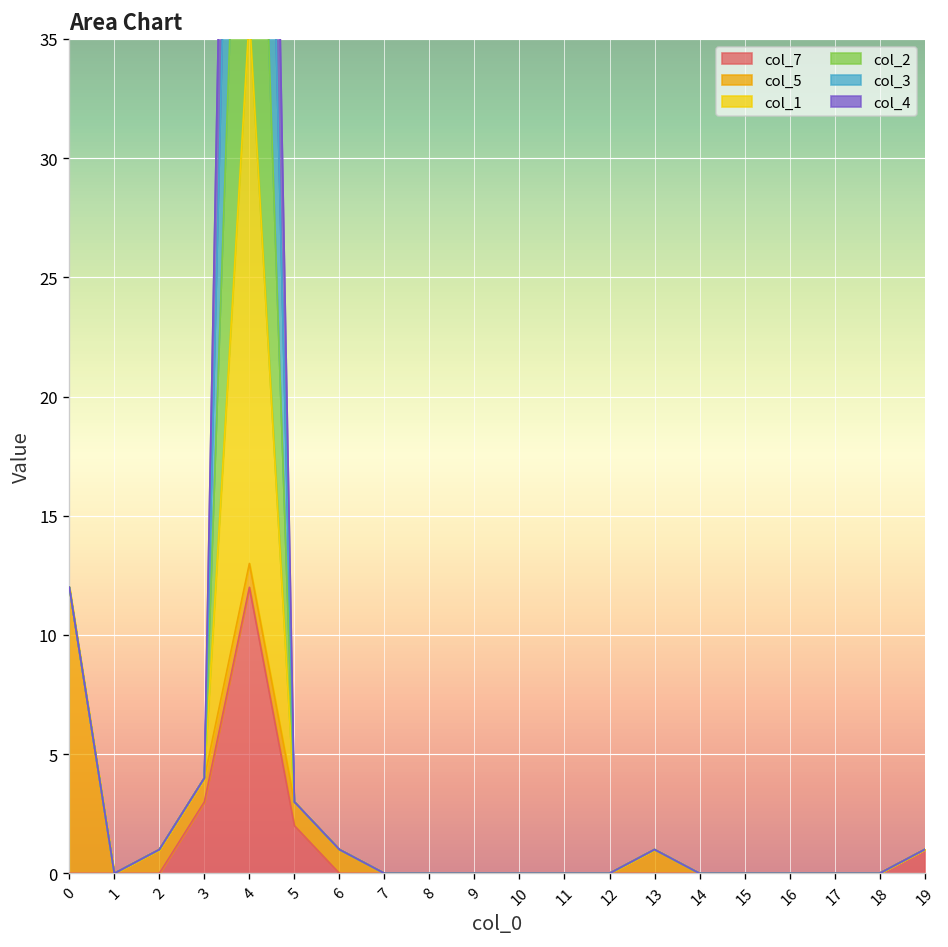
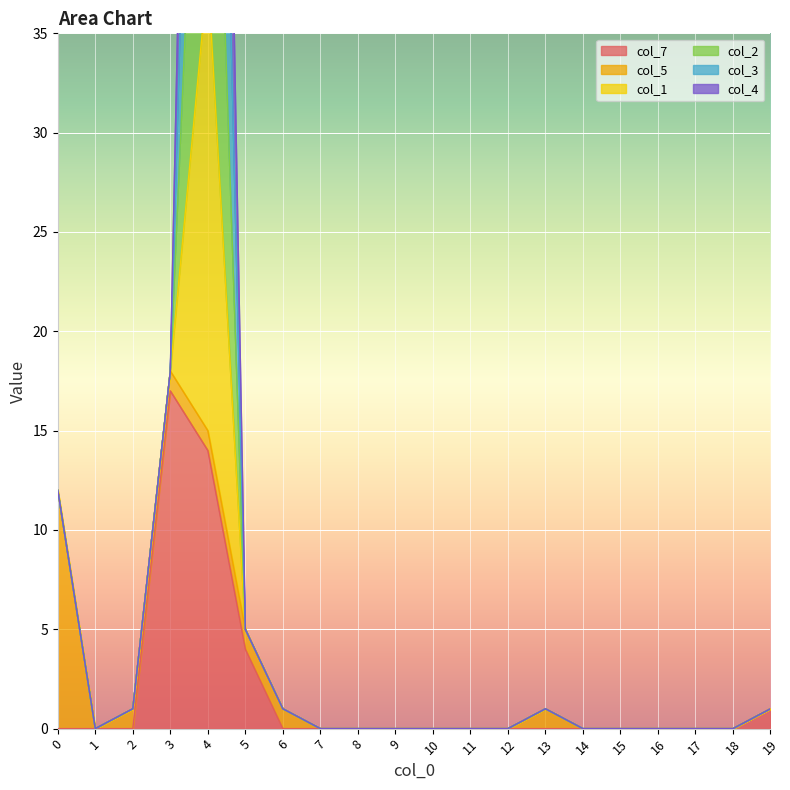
  {
    "col_7": {
      "0": 0,
      "2": 0,
-     "3": 3,
-     "4": 12,
-     "5": 2,
+     "3": 17,
+     "4": 14,
+     "5": 4,
      "6": 0,
      "13": 0
    }
  }
